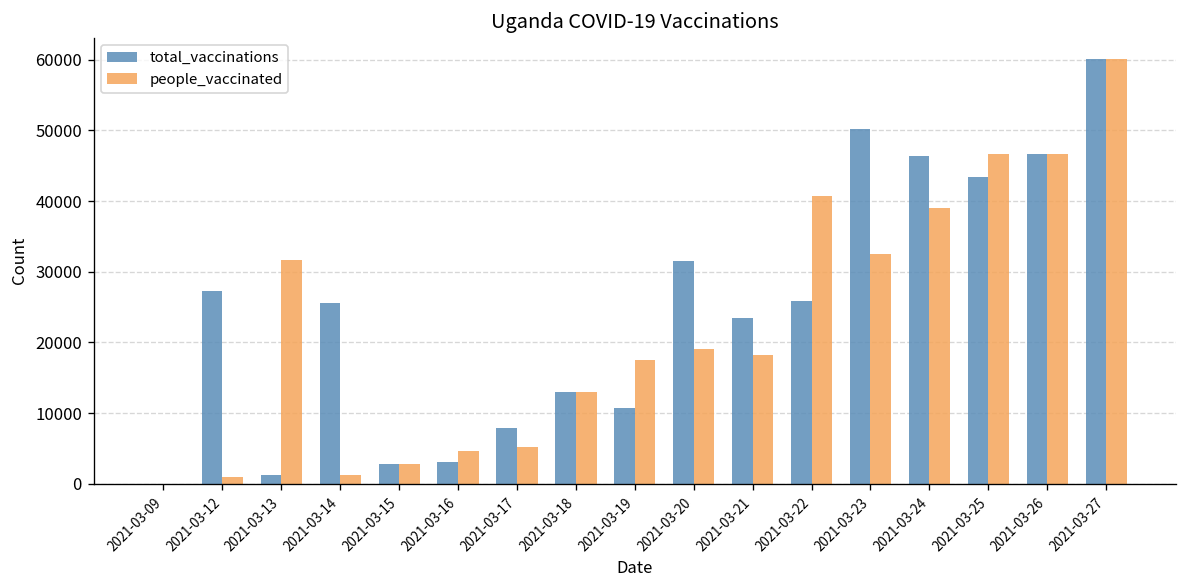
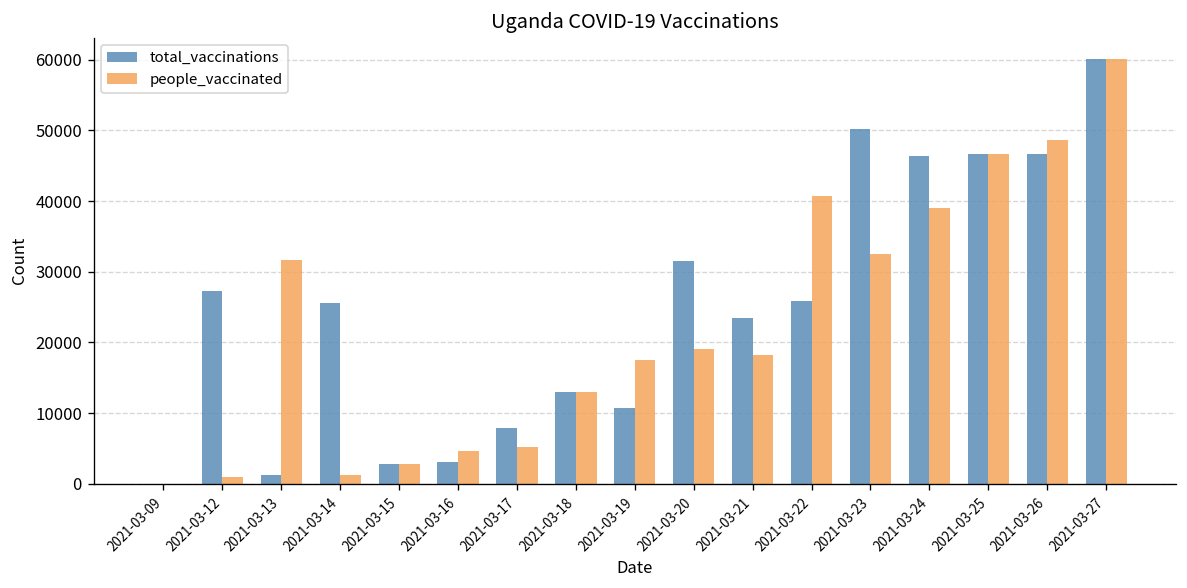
  {
    "total_vaccinations": {
      "2021-03-09": 0,
      "2021-03-12": 27000,
      "2021-03-13": 1000,
      "2021-03-14": 26000,
      "2021-03-15": 3000,
      "2021-03-16": 3000,
      "2021-03-17": 8000,
      "2021-03-18": 13000,
      "2021-03-19": 11000,
      "2021-03-20": 32000,
      "2021-03-21": 24000,
      "2021-03-22": 26000,
      "2021-03-23": 50000,
      "2021-03-24": 46000,
-     "2021-03-25": 43000,
+     "2021-03-25": 47000,
      "2021-03-26": 47000,
      "2021-03-27": 60000
    },
    "people_vaccinated": {
      "2021-03-09": 0,
      "2021-03-12": 1000,
      "2021-03-13": 32000,
      "2021-03-14": 1000,
      "2021-03-15": 3000,
      "2021-03-16": 5000,
      "2021-03-17": 5000,
      "2021-03-18": 13000,
      "2021-03-19": 18000,
      "2021-03-20": 19000,
      "2021-03-21": 18000,
      "2021-03-22": 41000,
      "2021-03-23": 33000,
      "2021-03-24": 39000,
      "2021-03-25": 47000,
-     "2021-03-26": 47000,
+     "2021-03-26": 49000,
      "2021-03-27": 60000
    }
  }
